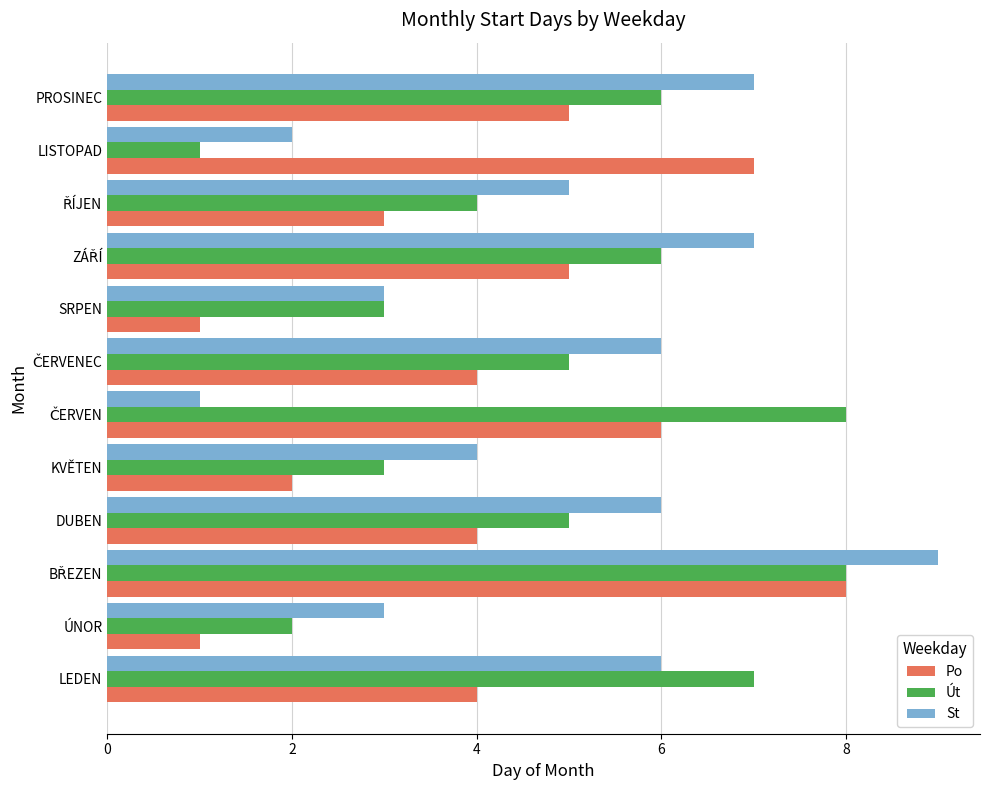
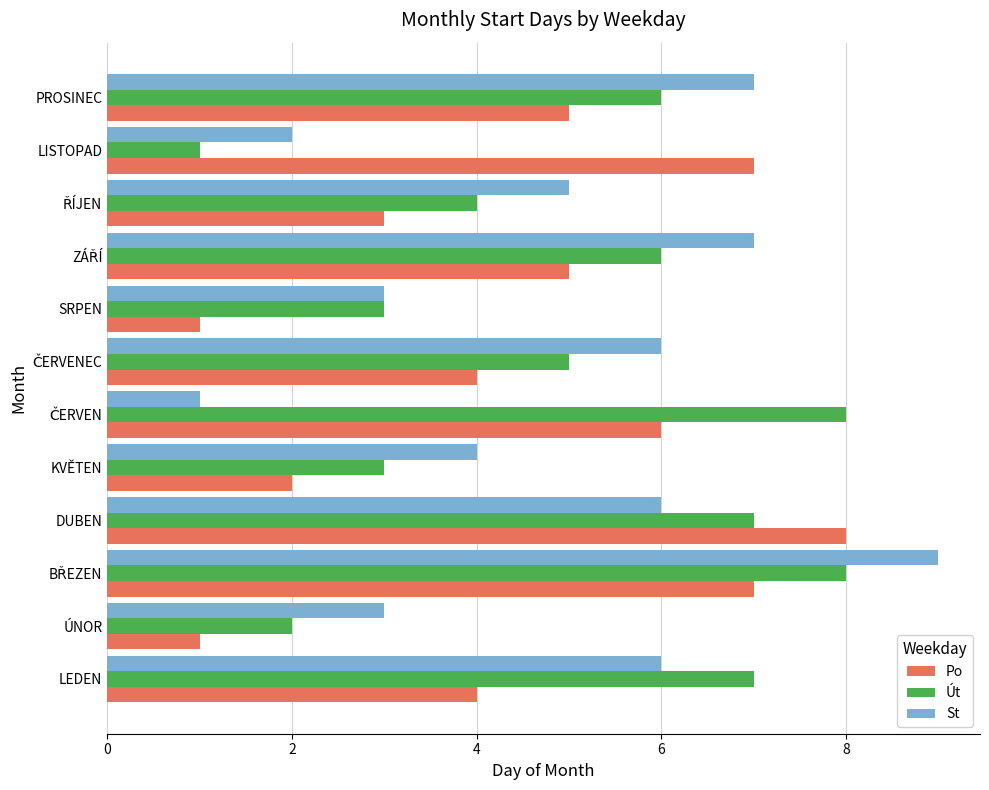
  {
    "Po": {
      "PROSINEC": 5,
      "LISTOPAD": 7,
      "ŘÍJEN": 3,
      "ZÁŘÍ": 5,
      "SRPEN": 1,
      "ČERVENEC": 4,
      "ČERVEN": 6,
      "KVĚTEN": 2,
-     "DUBEN": 4,
-     "BŘEZEN": 8,
+     "DUBEN": 8,
+     "BŘEZEN": 7,
      "ÚNOR": 1,
      "LEDEN": 4
    },
    "Út": {
      "PROSINEC": 6,
      "LISTOPAD": 1,
      "ŘÍJEN": 4,
      "ZÁŘÍ": 6,
      "SRPEN": 3,
      "ČERVENEC": 5,
      "ČERVEN": 8,
      "KVĚTEN": 3,
-     "DUBEN": 5,
+     "DUBEN": 7,
      "BŘEZEN": 8,
      "ÚNOR": 2,
      "LEDEN": 7
    },
    "St": {
      "PROSINEC": 7,
      "LISTOPAD": 2,
      "ŘÍJEN": 5,
      "ZÁŘÍ": 7,
      "SRPEN": 3,
      "ČERVENEC": 6,
      "ČERVEN": 1,
      "KVĚTEN": 4,
      "DUBEN": 6,
      "BŘEZEN": 9,
      "ÚNOR": 3,
      "LEDEN": 6
    }
  }
